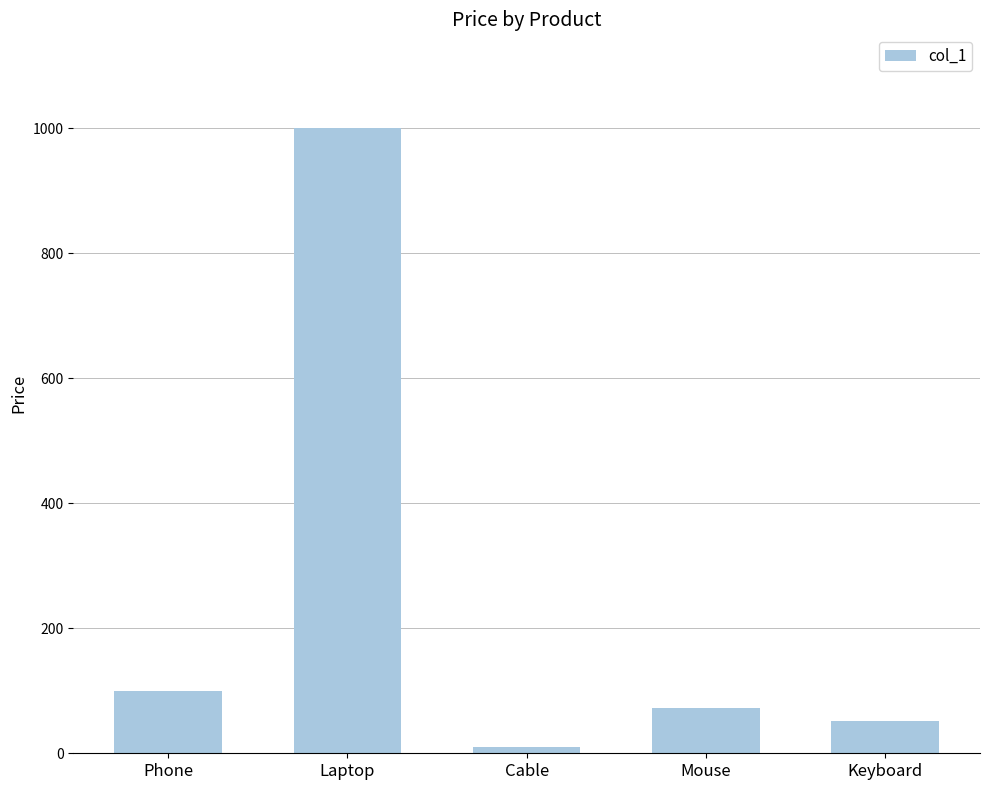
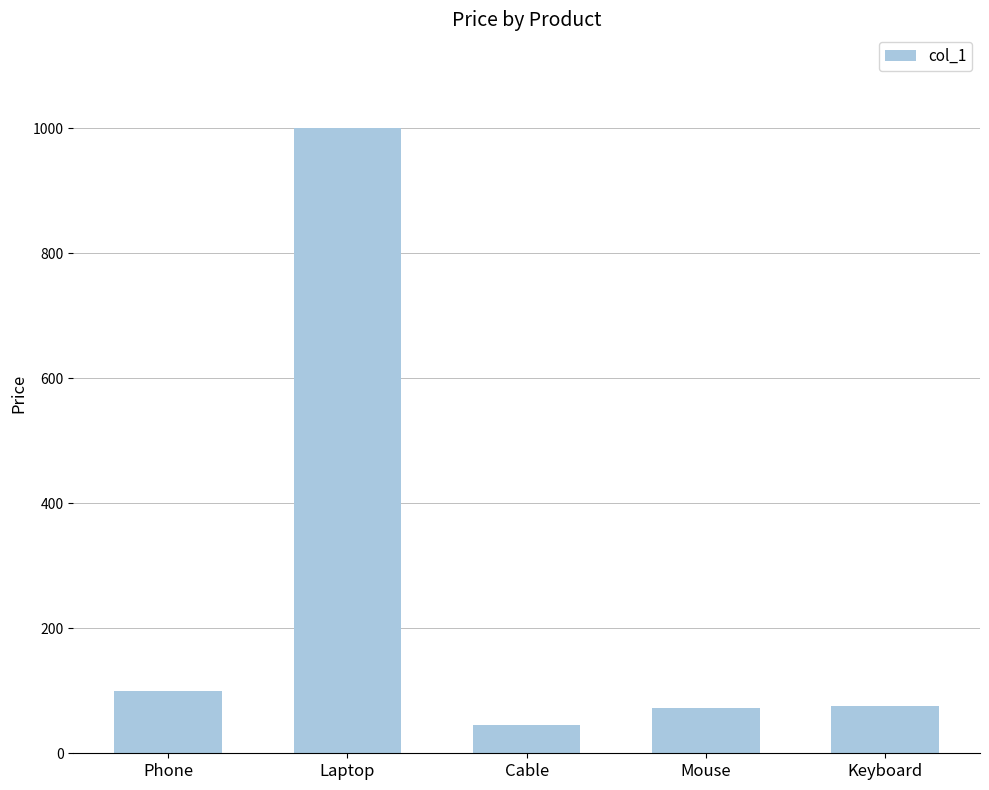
  {
    "Phone": 100,
    "Laptop": 1000,
-   "Cable": 10,
+   "Cable": 50,
    "Mouse": 70,
-   "Keyboard": 50
+   "Keyboard": 80
  }
